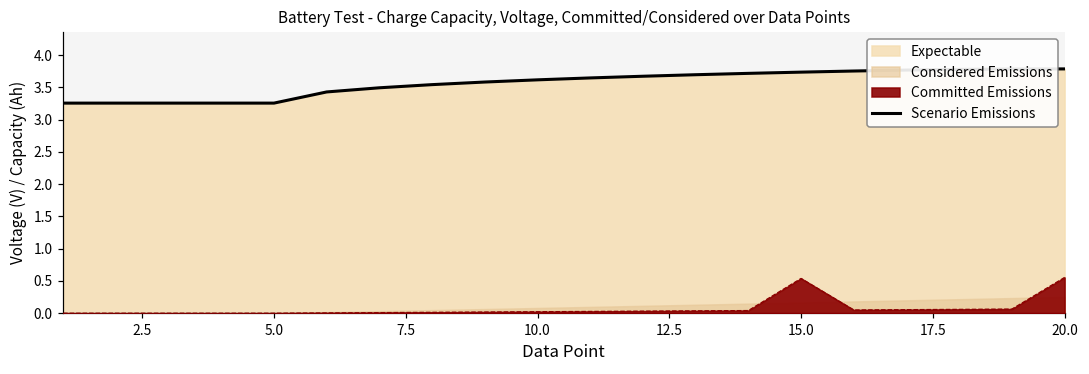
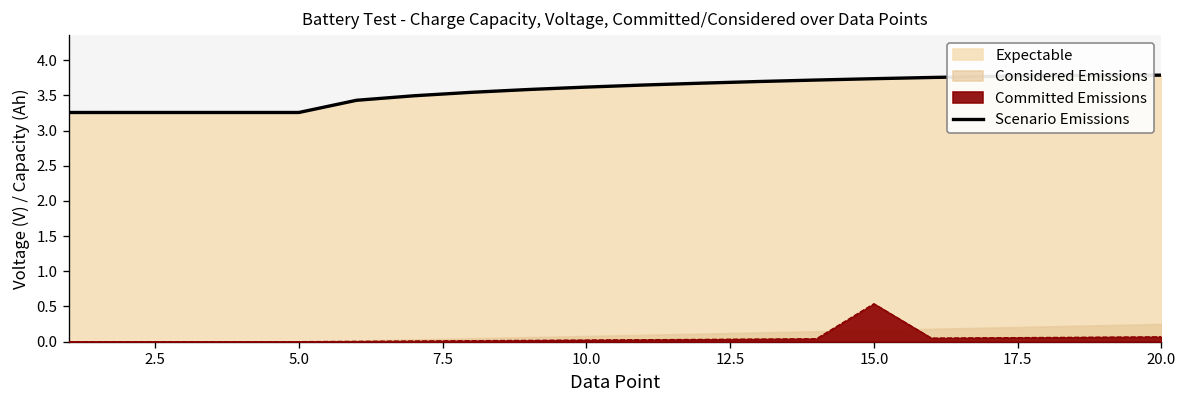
  {
    "Committed Emissions": {
      "10.0": 0.0,
      "15.0": 0.5,
-     "20.0": 0.6
+     "20.0": 0.1
    }
  }
